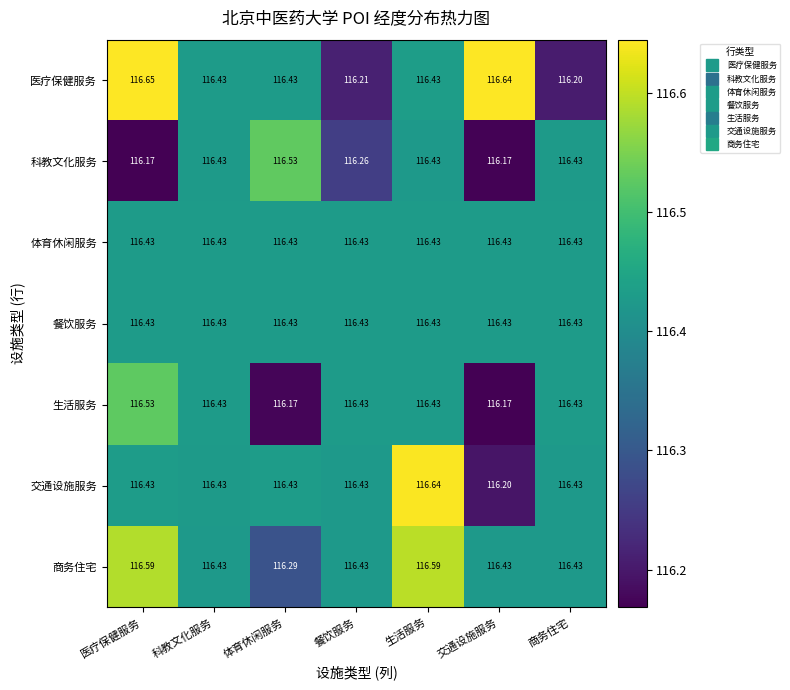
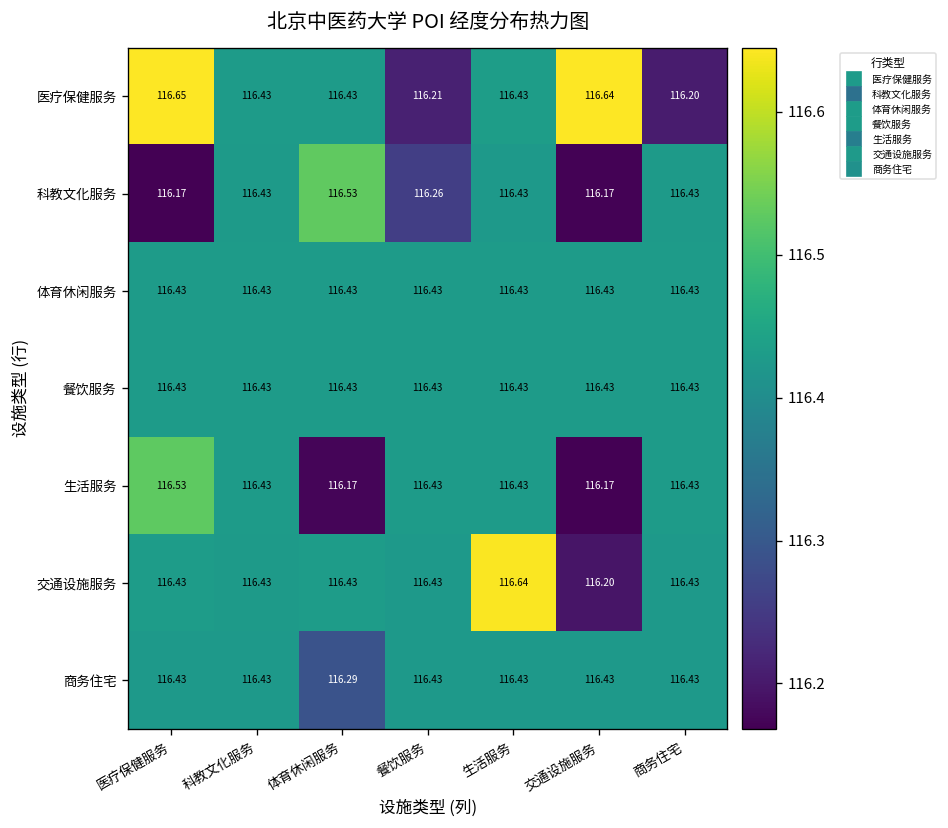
  {
    "医疗保健服务": {
      "医疗保健服务": 116.65,
      "科教文化服务": 116.43,
      "体育休闲服务": 116.43,
      "餐饮服务": 116.21,
      "生活服务": 116.43,
      "交通设施服务": 116.64,
      "商务住宅": 116.20
    },
    "科教文化服务": {
      "医疗保健服务": 116.17,
      "科教文化服务": 116.43,
      "体育休闲服务": 116.53,
      "餐饮服务": 116.26,
      "生活服务": 116.43,
      "交通设施服务": 116.17,
      "商务住宅": 116.43
    },
    "体育休闲服务": {
      "医疗保健服务": 116.43,
      "科教文化服务": 116.43,
      "体育休闲服务": 116.43,
      "餐饮服务": 116.43,
      "生活服务": 116.43,
      "交通设施服务": 116.43,
      "商务住宅": 116.43
    },
    "餐饮服务": {
      "医疗保健服务": 116.43,
      "科教文化服务": 116.43,
      "体育休闲服务": 116.43,
      "餐饮服务": 116.43,
      "生活服务": 116.43,
      "交通设施服务": 116.43,
      "商务住宅": 116.43
    },
    "生活服务": {
      "医疗保健服务": 116.53,
      "科教文化服务": 116.43,
      "体育休闲服务": 116.17,
      "餐饮服务": 116.43,
      "生活服务": 116.43,
      "交通设施服务": 116.17,
      "商务住宅": 116.43
    },
    "交通设施服务": {
      "医疗保健服务": 116.43,
      "科教文化服务": 116.43,
      "体育休闲服务": 116.43,
      "餐饮服务": 116.43,
      "生活服务": 116.64,
      "交通设施服务": 116.20,
      "商务住宅": 116.43
    },
    "商务住宅": {
-     "医疗保健服务": 116.59,
+     "医疗保健服务": 116.43,
      "科教文化服务": 116.43,
      "体育休闲服务": 116.29,
      "餐饮服务": 116.43,
-     "生活服务": 116.59,
+     "生活服务": 116.43,
      "交通设施服务": 116.43,
      "商务住宅": 116.43
    }
  }
